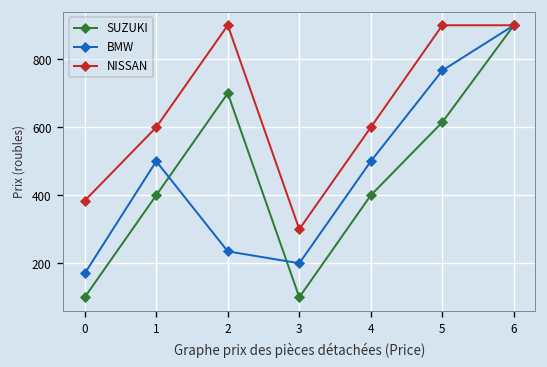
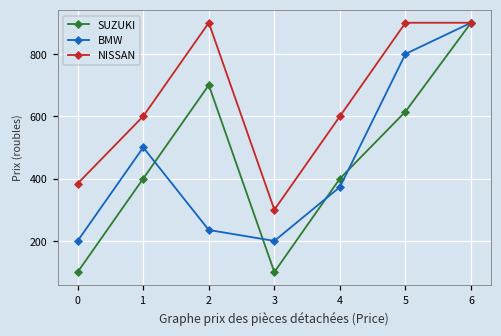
  {
    "SUZUKI": {
      "0": 100,
      "1": 400,
      "2": 700,
      "3": 100,
      "4": 400,
      "5": 620
    },
    "BMW": {
-     "0": 170,
+     "0": 200,
      "1": 500,
      "2": 240,
      "3": 200,
-     "4": 500,
-     "5": 770
+     "4": 370,
+     "5": 800
    },
    "NISSAN": {
      "0": 380,
      "1": 600,
      "2": 900,
      "3": 300,
      "4": 600,
      "5": 900
    }
  }
